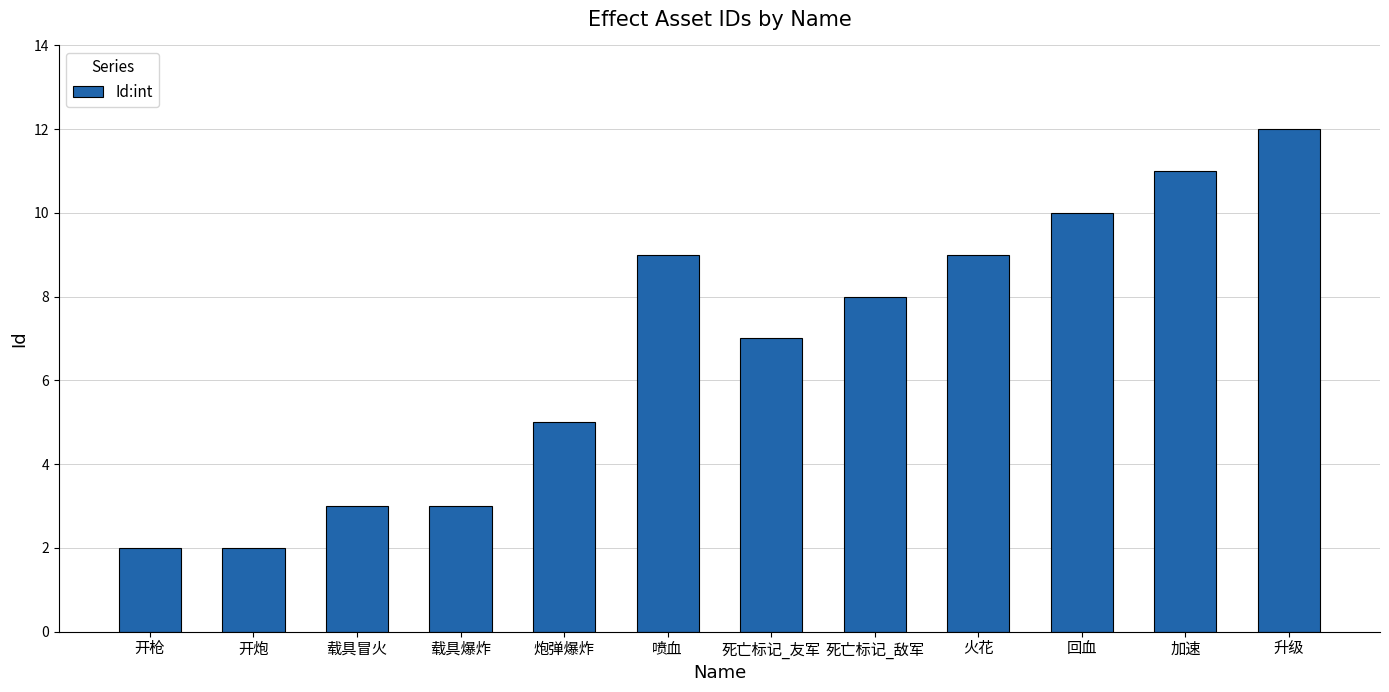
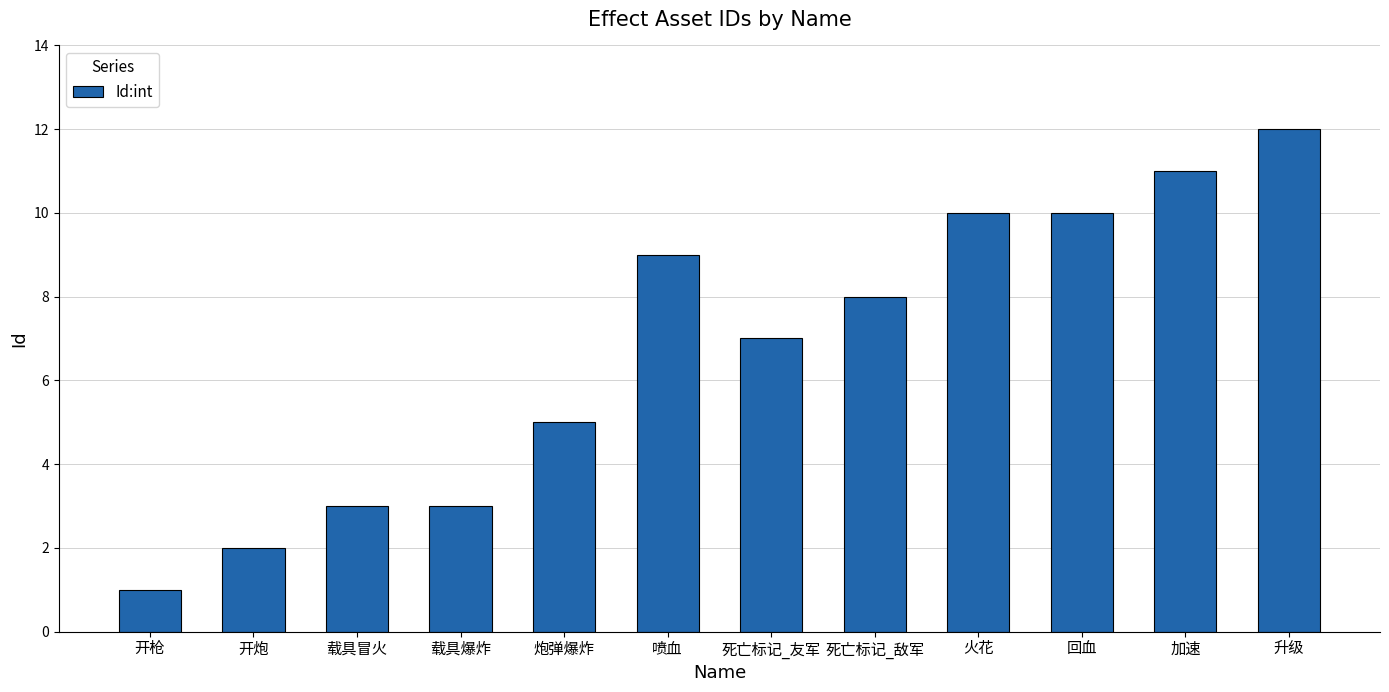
  {
-   "开枪": 2,
+   "开枪": 1,
    "开炮": 2,
    "载具冒火": 3,
    "载具爆炸": 3,
    "炮弹爆炸": 5,
    "喷血": 9,
    "死亡标记_友军": 7,
    "死亡标记_敌军": 8,
-   "火花": 9,
+   "火花": 10,
    "回血": 10,
    "加速": 11,
    "升级": 12
  }
